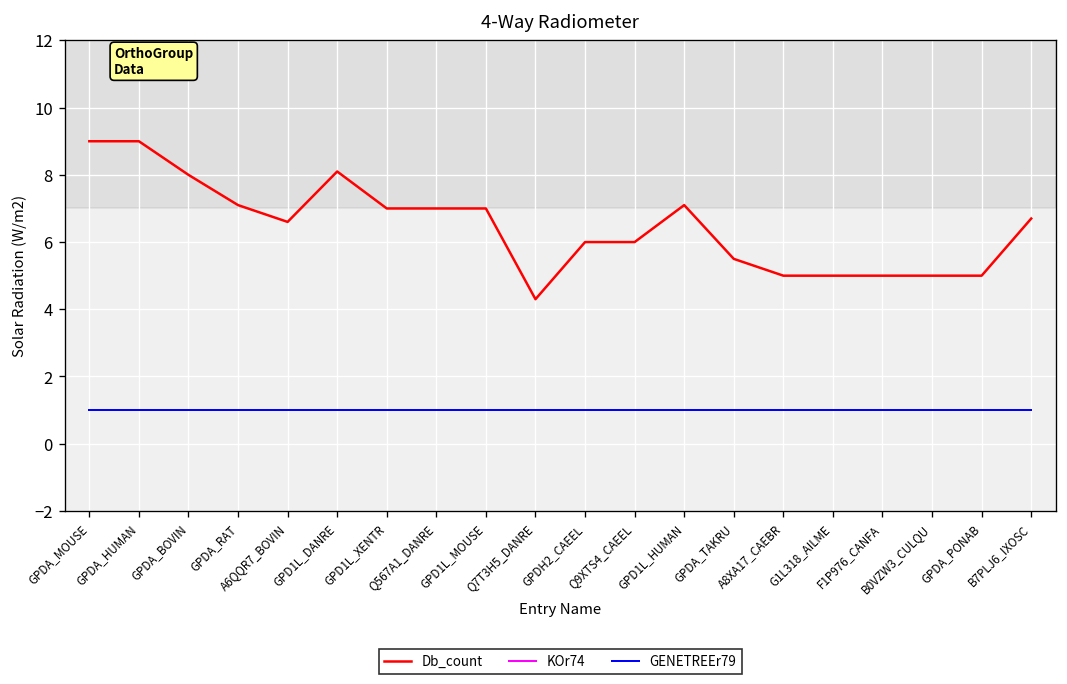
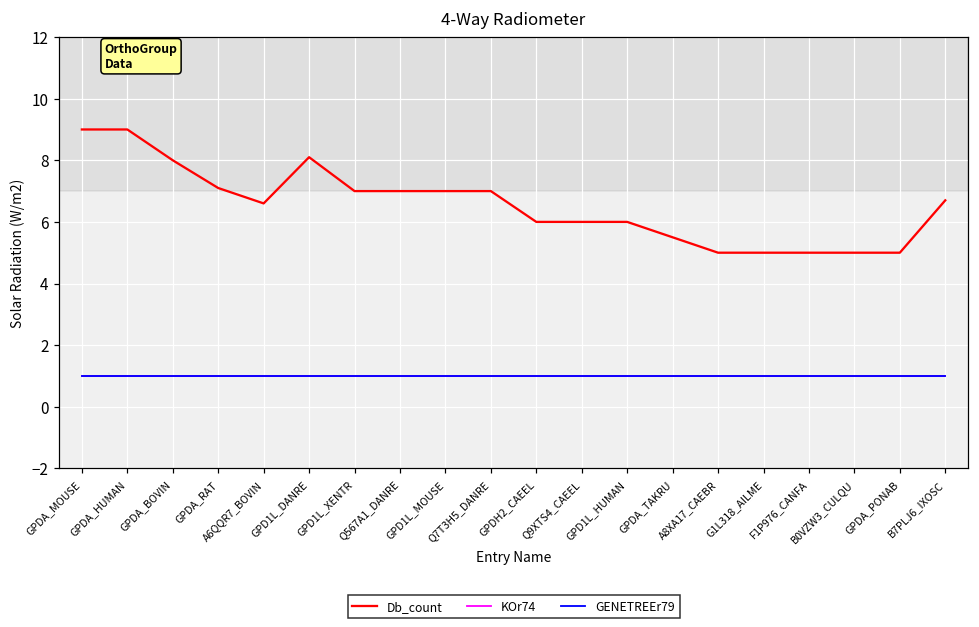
  {
    "Db_count": {
      "GPDA_MOUSE": 9.0,
      "GPDA_HUMAN": 9.0,
      "GPDA_BOVIN": 8.0,
      "GPDA_RAT": 7.1,
      "A6QQR7_BOVIN": 6.6,
      "GPD1L_DANRE": 8.1,
      "GPD1L_XENTR": 7.0,
      "Q567A1_DANRE": 7.0,
      "GPD1L_MOUSE": 7.0,
-     "Q7T3H5_DANRE": 4.3,
+     "Q7T3H5_DANRE": 7.0,
      "GPDH2_CAEEL": 6.0,
      "Q9XTS4_CAEEL": 6.0,
-     "GPD1L_HUMAN": 7.1,
+     "GPD1L_HUMAN": 6.0,
      "GPDA_TAKRU": 5.5,
      "A8XA17_CAEBR": 5.0,
      "G1L318_AILME": 5.0,
      "F1P976_CANFA": 5.0,
      "B0VZW3_CULQU": 5.0,
      "GPDA_PONAB": 5.0,
      "B7PLJ6_IXOSC": 6.7
    },
    "GENETREEr79": {
      "GPDA_MOUSE": 1.0,
      "GPDA_HUMAN": 1.0,
      "GPDA_BOVIN": 1.0,
      "GPDA_RAT": 1.0,
      "A6QQR7_BOVIN": 1.0,
      "GPD1L_DANRE": 1.0,
      "GPD1L_XENTR": 1.0,
      "Q567A1_DANRE": 1.0,
      "GPD1L_MOUSE": 1.0,
      "Q7T3H5_DANRE": 1.0,
      "GPDH2_CAEEL": 1.0,
      "Q9XTS4_CAEEL": 1.0,
      "GPD1L_HUMAN": 1.0,
      "GPDA_TAKRU": 1.0,
      "A8XA17_CAEBR": 1.0,
      "G1L318_AILME": 1.0,
      "F1P976_CANFA": 1.0,
      "B0VZW3_CULQU": 1.0,
      "GPDA_PONAB": 1.0,
      "B7PLJ6_IXOSC": 1.0
    }
  }
